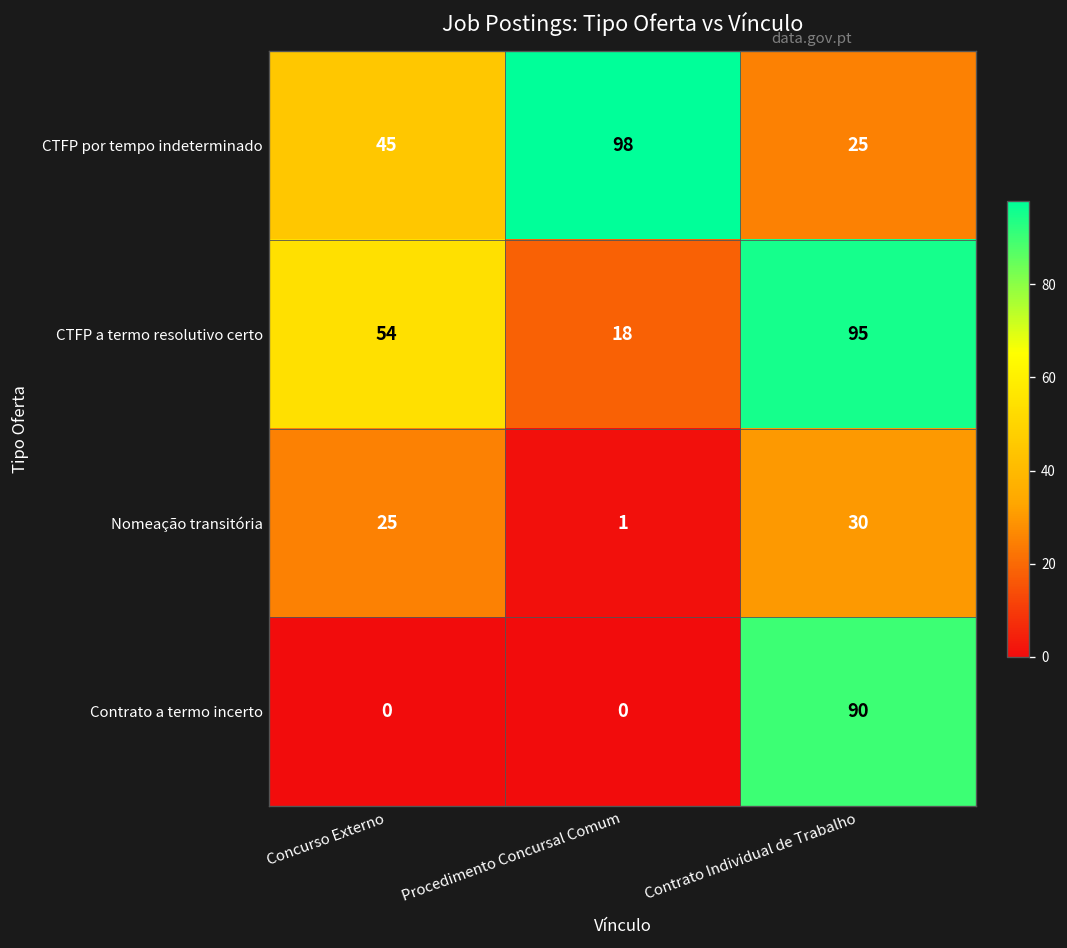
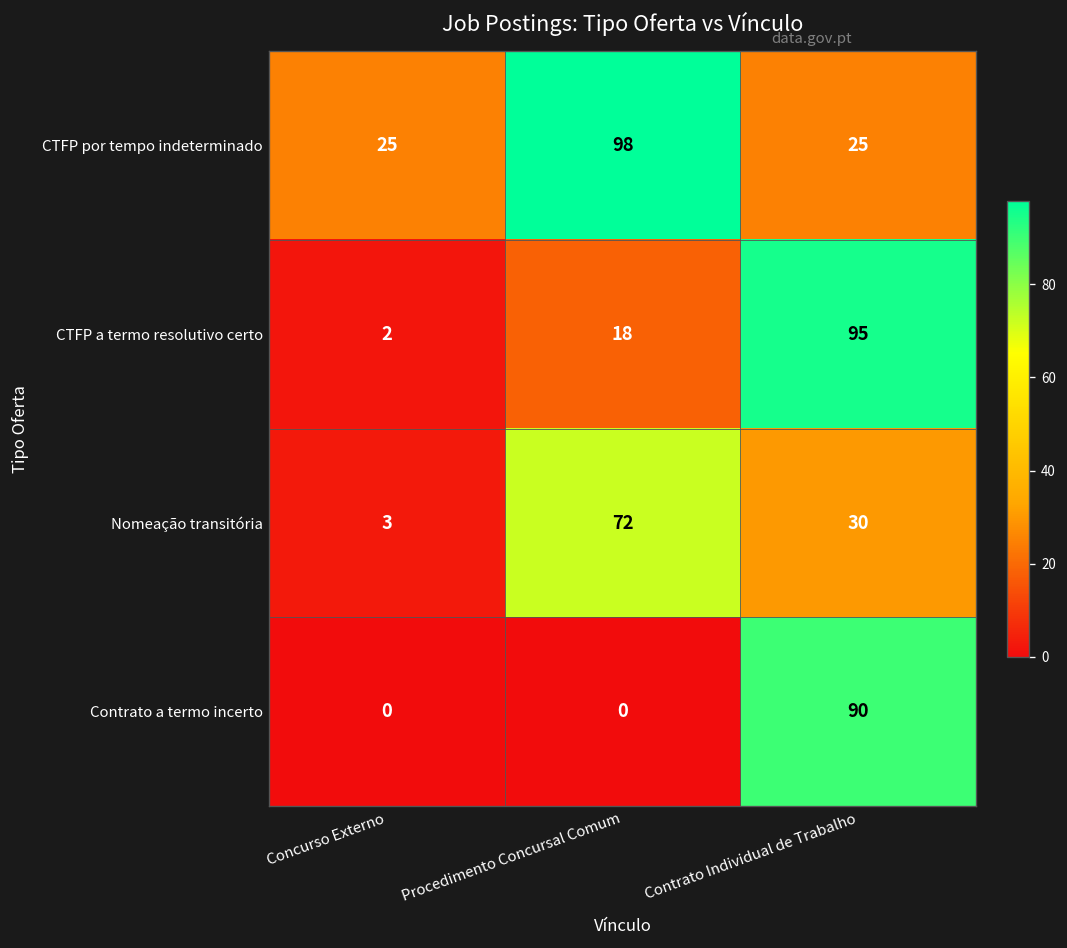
  {
    "CTFP por tempo indeterminado": {
-     "Concurso Externo": 45,
+     "Concurso Externo": 25,
      "Procedimento Concursal Comum": 98,
      "Contrato Individual de Trabalho": 25
    },
    "CTFP a termo resolutivo certo": {
-     "Concurso Externo": 54,
+     "Concurso Externo": 2,
      "Procedimento Concursal Comum": 18,
      "Contrato Individual de Trabalho": 95
    },
    "Nomeação transitória": {
-     "Concurso Externo": 25,
-     "Procedimento Concursal Comum": 1,
+     "Concurso Externo": 3,
+     "Procedimento Concursal Comum": 72,
      "Contrato Individual de Trabalho": 30
    },
    "Contrato a termo incerto": {
      "Concurso Externo": 0,
      "Procedimento Concursal Comum": 0,
      "Contrato Individual de Trabalho": 90
    }
  }
